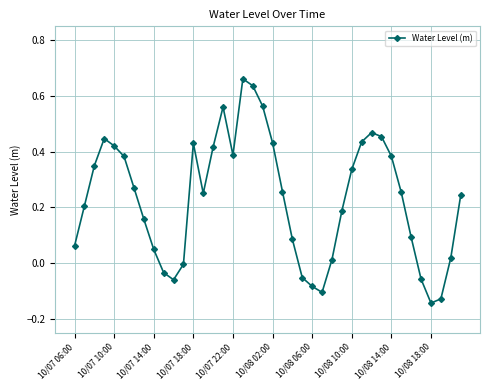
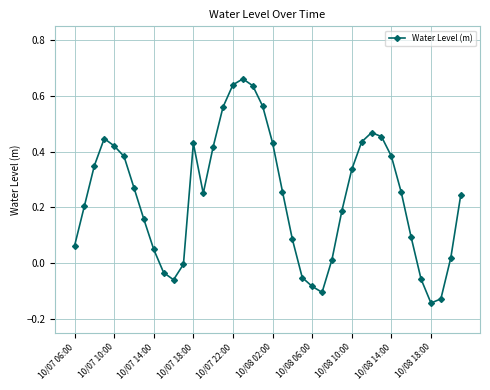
  {
    "10/07 06:00": 0.06,
    "10/07 10:00": 0.42,
    "10/07 14:00": 0.05,
    "10/07 18:00": 0.43,
-   "10/07 22:00": 0.39,
+   "10/07 22:00": 0.64,
    "10/08 02:00": 0.43,
    "10/08 06:00": -0.08,
    "10/08 10:00": 0.34,
    "10/08 14:00": 0.38,
    "10/08 18:00": -0.14
  }
